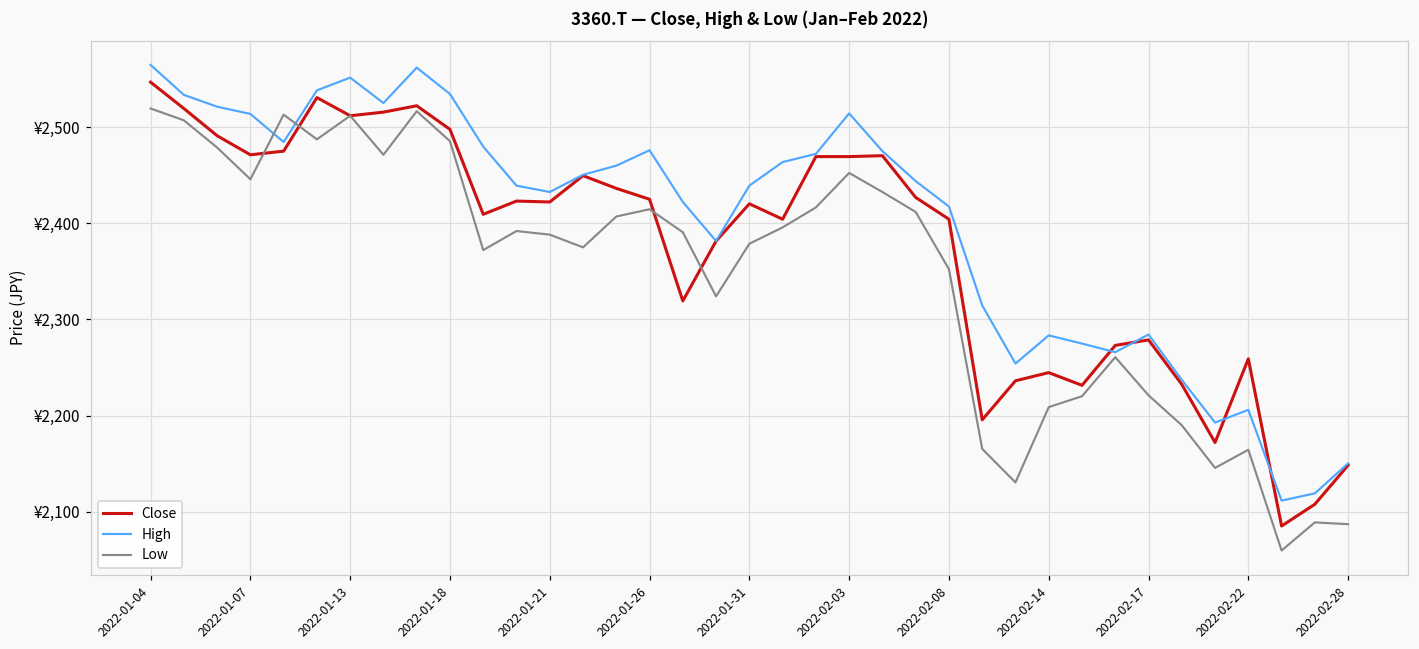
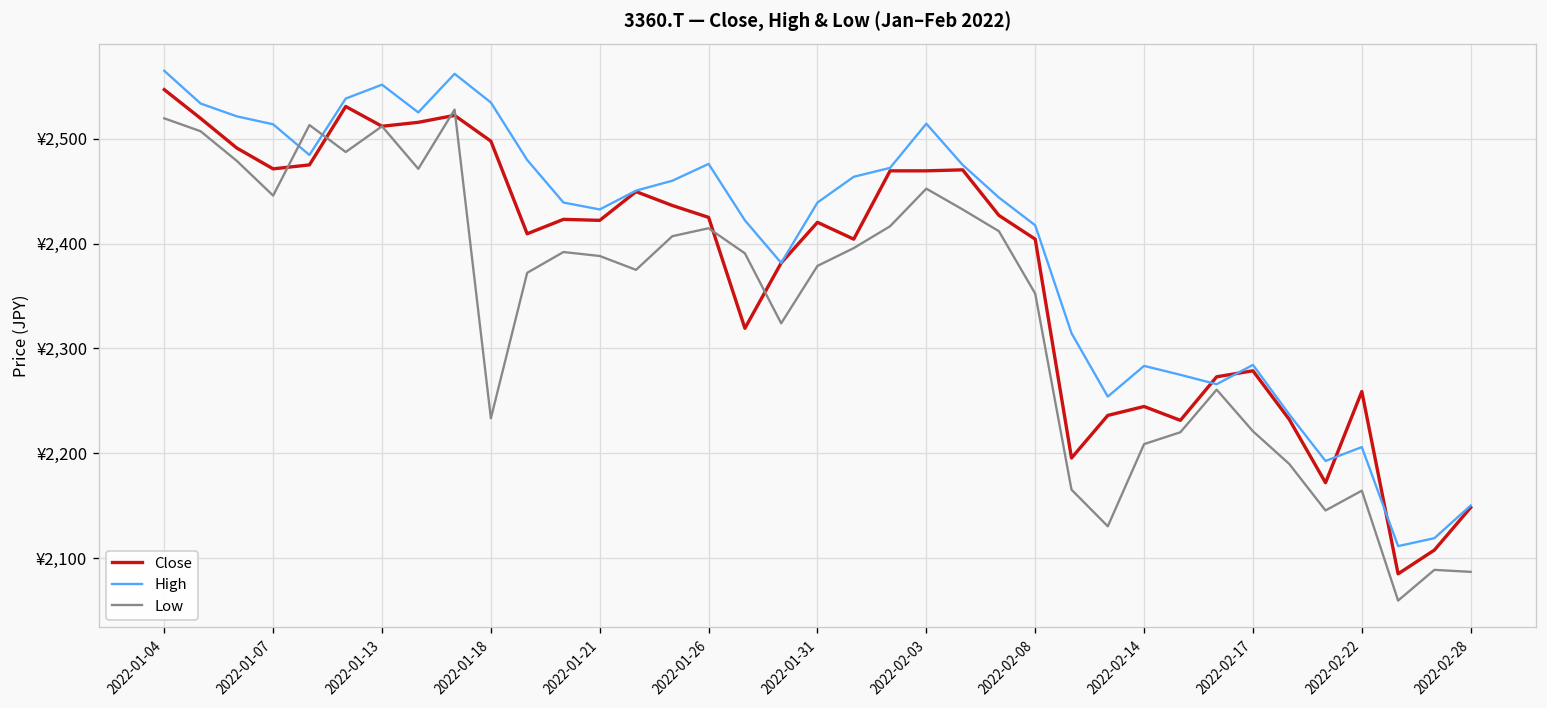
  {
    "Close": {
      "2022-01-04": "¥2,550",
      "2022-01-05": "¥2,520",
      "2022-01-06": "¥2,490",
      "2022-01-07": "¥2,470",
      "2022-01-11": "¥2,470",
      "2022-01-12": "¥2,530",
      "2022-01-14": "¥2,520",
      "2022-01-17": "¥2,520",
      "2022-01-18": "¥2,500",
      "2022-01-19": "¥2,410",
      "2022-01-20": "¥2,420",
      "2022-01-21": "¥2,420",
      "2022-01-25": "¥2,440",
      "2022-01-26": "¥2,420",
      "2022-01-27": "¥2,320",
      "2022-01-31": "¥2,420",
      "2022-02-01": "¥2,400",
      "2022-02-03": "¥2,470",
      "2022-02-04": "¥2,470",
      "2022-02-07": "¥2,430",
      "2022-02-08": "¥2,400",
      "2022-02-09": "¥2,200",
      "2022-02-10": "¥2,240",
      "2022-02-14": "¥2,240",
      "2022-02-15": "¥2,230",
      "2022-02-16": "¥2,270",
      "2022-02-17": "¥2,280",
      "2022-02-18": "¥2,230",
      "2022-02-21": "¥2,170",
      "2022-02-22": "¥2,260",
      "2022-02-24": "¥2,090",
      "2022-02-25": "¥2,110"
    },
    "High": {
      "2022-01-04": "¥2,560",
      "2022-01-05": "¥2,530",
      "2022-01-06": "¥2,520",
      "2022-01-07": "¥2,510",
      "2022-01-11": "¥2,480",
      "2022-01-12": "¥2,540",
      "2022-01-13": "¥2,550",
      "2022-01-14": "¥2,520",
      "2022-01-17": "¥2,560",
      "2022-01-18": "¥2,530",
      "2022-01-19": "¥2,480",
      "2022-01-20": "¥2,440",
      "2022-01-21": "¥2,430",
      "2022-01-25": "¥2,460",
      "2022-01-26": "¥2,480",
      "2022-01-27": "¥2,420",
      "2022-01-31": "¥2,440",
      "2022-02-01": "¥2,460",
      "2022-02-03": "¥2,510",
      "2022-02-04": "¥2,470",
      "2022-02-07": "¥2,440",
      "2022-02-08": "¥2,420",
      "2022-02-09": "¥2,310",
      "2022-02-10": "¥2,250",
      "2022-02-14": "¥2,280",
      "2022-02-15": "¥2,270",
      "2022-02-16": "¥2,270",
      "2022-02-17": "¥2,280",
      "2022-02-18": "¥2,240",
      "2022-02-21": "¥2,190",
      "2022-02-22": "¥2,210",
      "2022-02-24": "¥2,110",
      "2022-02-25": "¥2,120"
    },
    "Low": {
      "2022-01-04": "¥2,520",
      "2022-01-05": "¥2,510",
      "2022-01-06": "¥2,480",
      "2022-01-07": "¥2,450",
      "2022-01-11": "¥2,510",
      "2022-01-12": "¥2,490",
      "2022-01-14": "¥2,470",
-     "2022-01-17": "¥2,520",
-     "2022-01-18": "¥2,490",
+     "2022-01-17": "¥2,530",
+     "2022-01-18": "¥2,230",
      "2022-01-19": "¥2,370",
      "2022-01-20": "¥2,390",
      "2022-01-21": "¥2,390",
      "2022-01-24": "¥2,370",
      "2022-01-25": "¥2,410",
      "2022-01-26": "¥2,410",
      "2022-01-27": "¥2,390",
      "2022-01-28": "¥2,320",
      "2022-01-31": "¥2,380",
      "2022-02-01": "¥2,400",
      "2022-02-02": "¥2,420",
      "2022-02-03": "¥2,450",
      "2022-02-04": "¥2,430",
      "2022-02-07": "¥2,410",
      "2022-02-08": "¥2,350",
      "2022-02-09": "¥2,170",
      "2022-02-10": "¥2,130",
      "2022-02-14": "¥2,210",
      "2022-02-15": "¥2,220",
      "2022-02-16": "¥2,260",
      "2022-02-17": "¥2,220",
      "2022-02-18": "¥2,190",
      "2022-02-21": "¥2,150",
      "2022-02-22": "¥2,160",
      "2022-02-24": "¥2,060",
      "2022-02-25": "¥2,090",
      "2022-02-28": "¥2,090"
    }
  }
